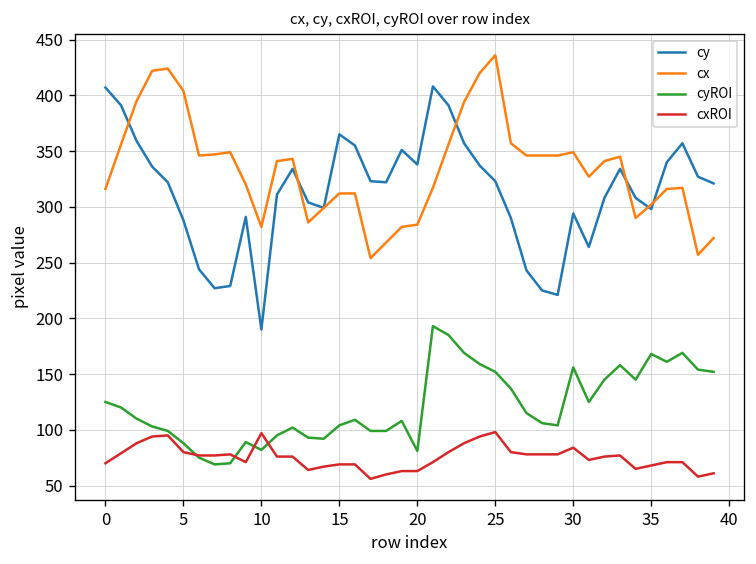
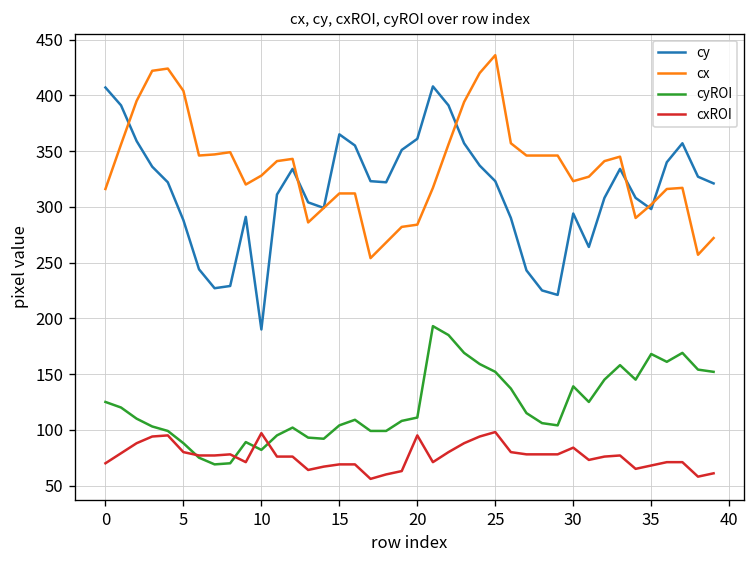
  {
    "cy": {
      "0": 410,
      "5": 290,
      "10": 190,
      "15": 370,
-     "20": 340,
+     "20": 360,
      "25": 320,
      "30": 290,
      "35": 300
    },
    "cx": {
      "0": 320,
      "5": 400,
-     "10": 280,
+     "10": 330,
      "15": 310,
      "20": 280,
      "25": 440,
-     "30": 350,
+     "30": 320,
      "35": 300
    },
    "cyROI": {
      "0": 130,
      "5": 90,
      "10": 80,
      "15": 100,
-     "20": 80,
+     "20": 110,
      "25": 150,
-     "30": 160,
+     "30": 140,
      "35": 170
    },
    "cxROI": {
      "0": 70,
      "5": 80,
      "10": 100,
      "15": 70,
-     "20": 60,
+     "20": 100,
      "25": 100,
      "30": 80,
      "35": 70
    }
  }
